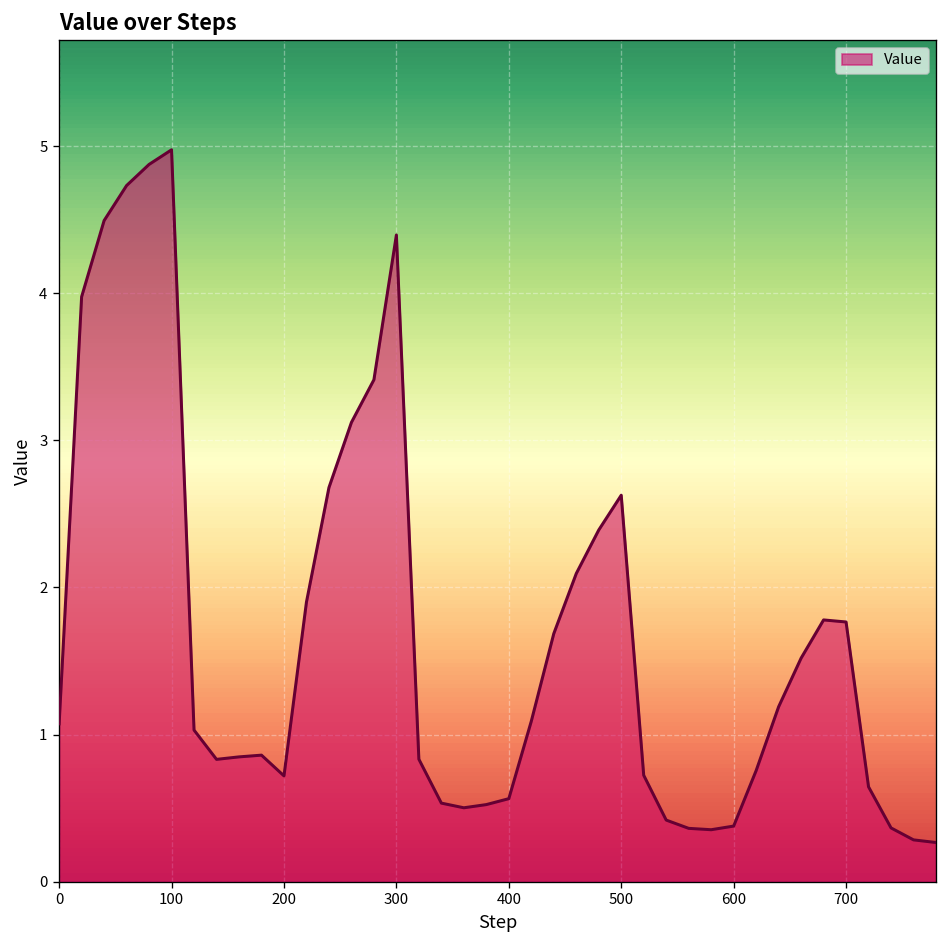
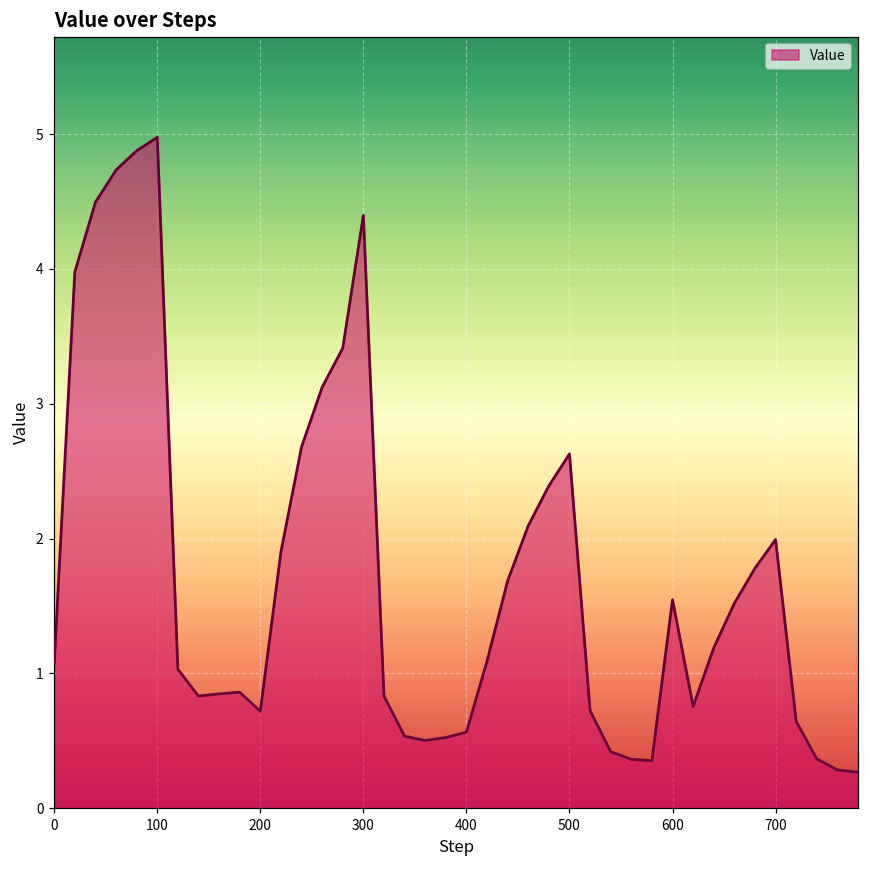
  {
    "0": 1.07,
    "100": 4.98,
    "200": 0.72,
    "300": 4.40,
    "400": 0.56,
    "500": 2.63,
-   "600": 0.38,
-   "700": 1.77
+   "600": 1.55,
+   "700": 1.99
  }
